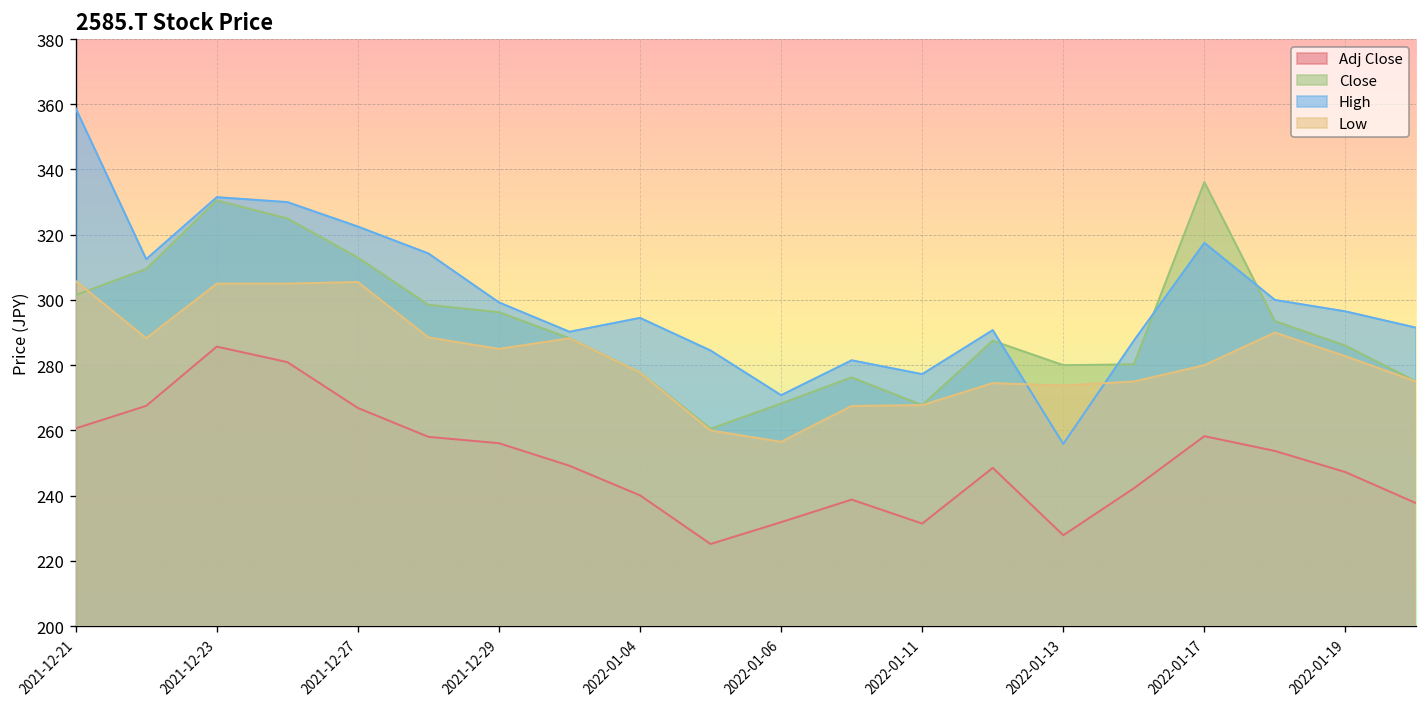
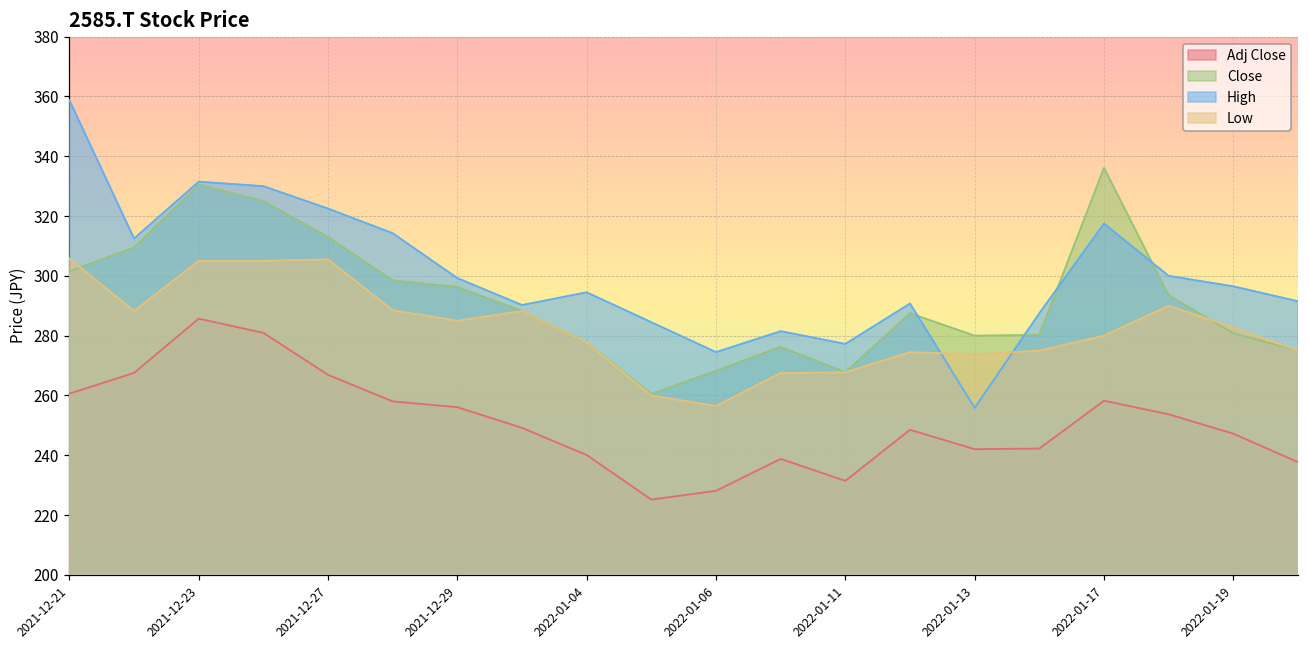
  {
    "Adj Close": {
      "2021-12-21": 261,
      "2021-12-23": 286,
      "2021-12-27": 267,
      "2021-12-29": 256,
      "2022-01-04": 240,
-     "2022-01-06": 232,
+     "2022-01-06": 228,
      "2022-01-11": 231,
-     "2022-01-13": 228,
+     "2022-01-13": 242,
      "2022-01-17": 258,
      "2022-01-19": 247
    },
    "Close": {
      "2021-12-21": 302,
      "2021-12-23": 331,
      "2021-12-27": 313,
      "2021-12-29": 296,
      "2022-01-06": 268,
      "2022-01-13": 280,
      "2022-01-17": 336,
-     "2022-01-19": 286
+     "2022-01-19": 281
    },
    "High": {
      "2021-12-21": 359,
      "2021-12-23": 332,
      "2021-12-27": 323,
      "2021-12-29": 299,
      "2022-01-04": 295,
-     "2022-01-06": 271,
+     "2022-01-06": 275,
      "2022-01-11": 277,
      "2022-01-13": 256,
      "2022-01-17": 318,
      "2022-01-19": 297
    },
    "Low": {
      "2021-12-21": 306,
      "2021-12-23": 305,
      "2021-12-27": 306,
      "2021-12-29": 285,
      "2022-01-06": 257,
      "2022-01-13": 274,
      "2022-01-17": 280,
      "2022-01-19": 283
    }
  }
